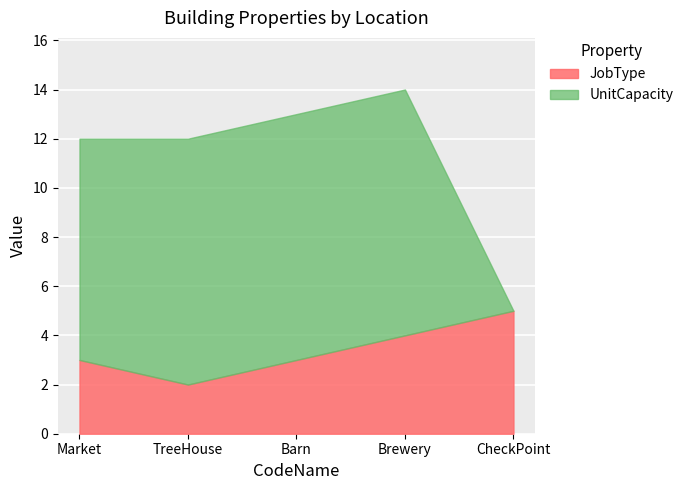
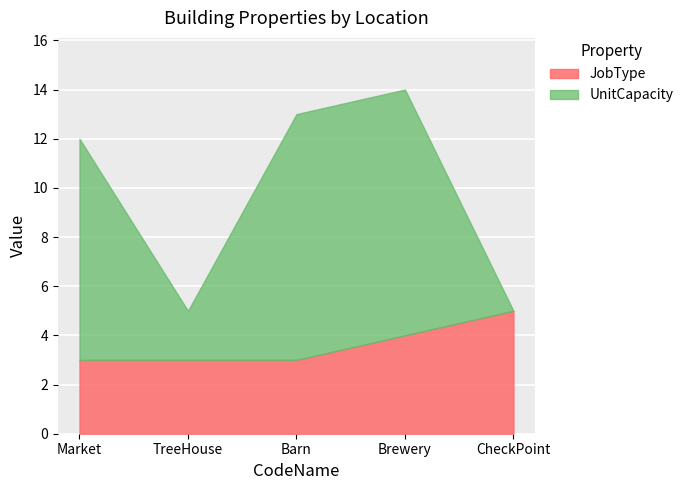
  {
    "JobType": {
      "Market": 3,
-     "TreeHouse": 2,
+     "TreeHouse": 3,
      "Barn": 3,
      "Brewery": 4
    },
    "UnitCapacity": {
      "Market": 9,
-     "TreeHouse": 10,
+     "TreeHouse": 2,
      "Barn": 10,
      "Brewery": 10
    }
  }
